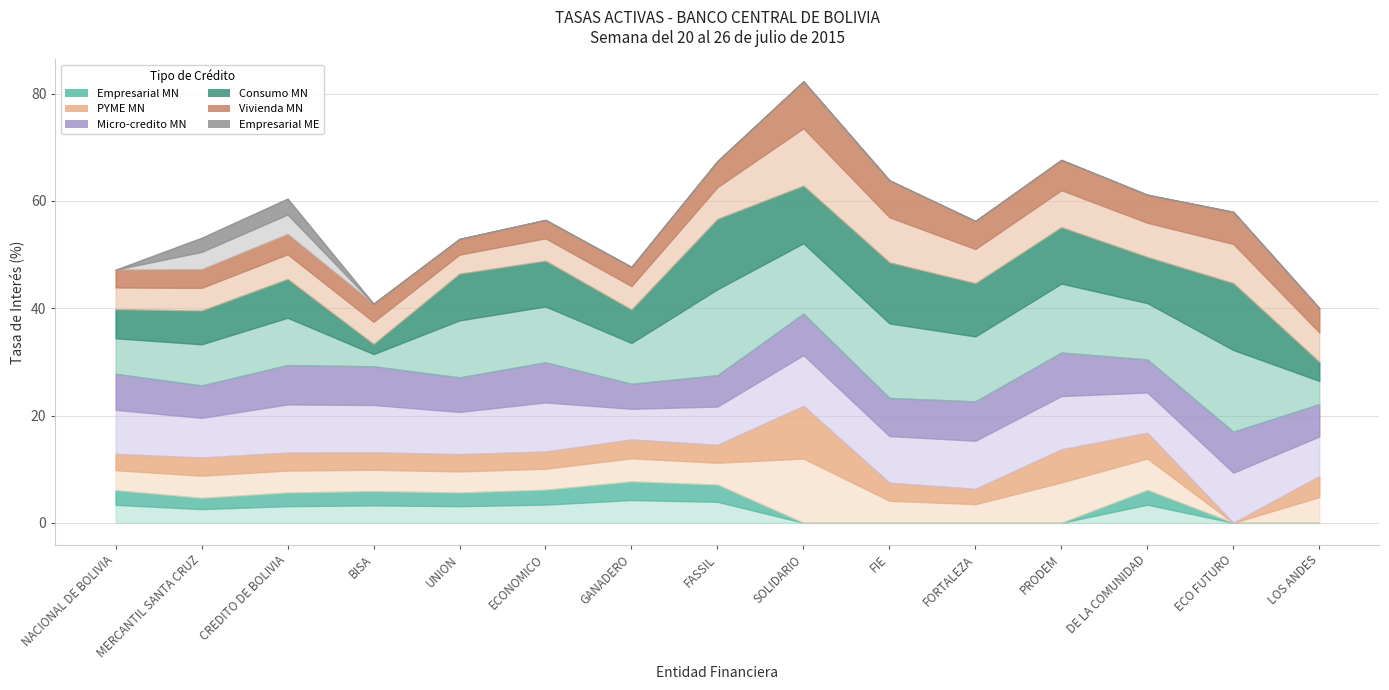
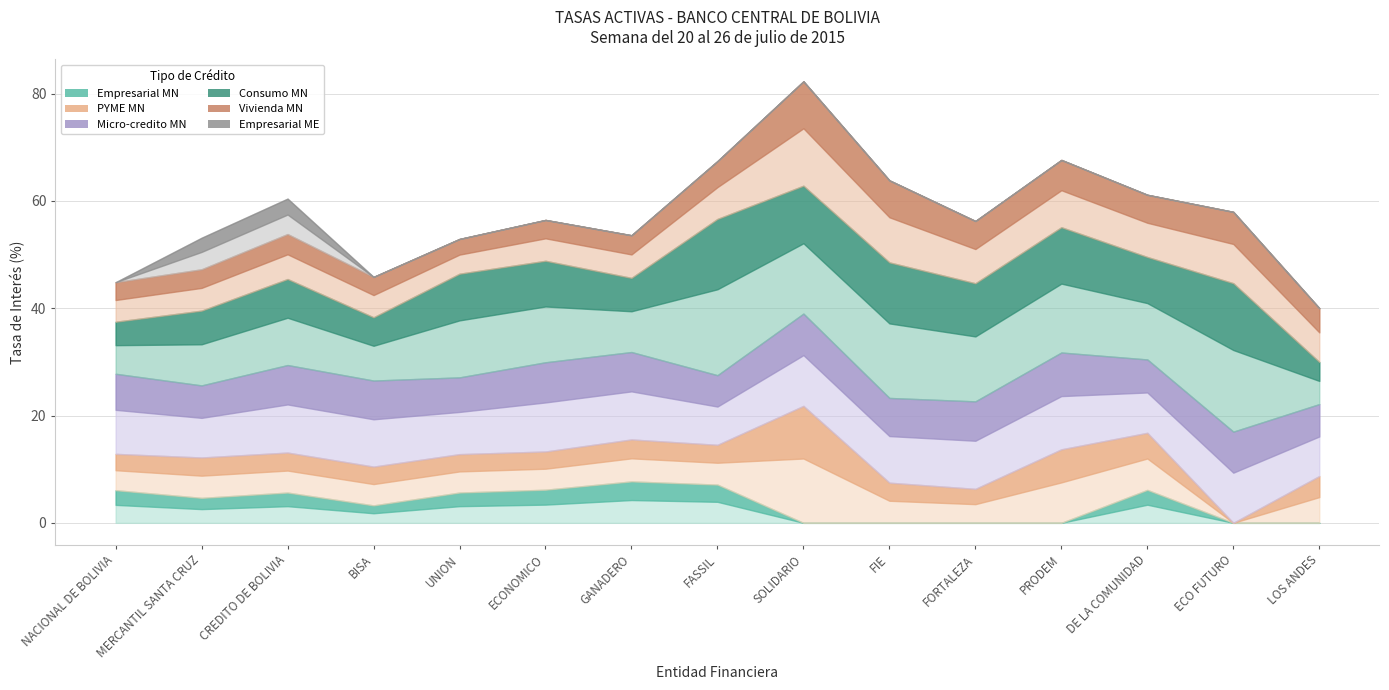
  {
    "Empresarial MN": {
      "NACIONAL DE BOLIVIA": 6,
      "MERCANTIL SANTA CRUZ": 5,
      "CREDITO DE BOLIVIA": 6,
-     "BISA": 6,
+     "BISA": 3,
      "UNION": 6,
      "ECONOMICO": 6,
      "GANADERO": 8,
      "FASSIL": 7,
      "SOLIDARIO": 0,
      "FIE": 0,
      "FORTALEZA": 0,
      "PRODEM": 0,
      "DE LA COMUNIDAD": 6,
      "LOS ANDES": 0
    },
    "PYME MN": {
      "NACIONAL DE BOLIVIA": 7,
      "MERCANTIL SANTA CRUZ": 8,
      "CREDITO DE BOLIVIA": 7,
      "BISA": 7,
      "UNION": 7,
      "ECONOMICO": 7,
      "GANADERO": 8,
      "FASSIL": 7,
      "SOLIDARIO": 22,
      "FIE": 7,
      "FORTALEZA": 6,
      "PRODEM": 14,
      "DE LA COMUNIDAD": 11,
      "LOS ANDES": 9
    },
    "Micro-credito MN": {
      "NACIONAL DE BOLIVIA": 15,
      "MERCANTIL SANTA CRUZ": 13,
      "CREDITO DE BOLIVIA": 16,
      "BISA": 16,
      "UNION": 14,
      "ECONOMICO": 17,
-     "GANADERO": 10,
+     "GANADERO": 16,
      "FASSIL": 13,
      "SOLIDARIO": 17,
      "FIE": 16,
      "FORTALEZA": 16,
      "PRODEM": 18,
      "DE LA COMUNIDAD": 14,
      "ECO FUTURO": 17,
      "LOS ANDES": 13
    },
    "Consumo MN": {
-     "NACIONAL DE BOLIVIA": 12,
+     "NACIONAL DE BOLIVIA": 10,
      "MERCANTIL SANTA CRUZ": 14,
      "CREDITO DE BOLIVIA": 16,
-     "BISA": 4,
+     "BISA": 12,
      "UNION": 19,
      "ECONOMICO": 19,
      "GANADERO": 14,
      "FASSIL": 29,
      "SOLIDARIO": 24,
      "FIE": 25,
      "FORTALEZA": 22,
      "PRODEM": 23,
      "DE LA COMUNIDAD": 19,
      "ECO FUTURO": 28,
      "LOS ANDES": 8
    },
    "Vivienda MN": {
      "MERCANTIL SANTA CRUZ": 8,
      "CREDITO DE BOLIVIA": 8
    },
    "Empresarial ME": {
      "MERCANTIL SANTA CRUZ": 6,
      "CREDITO DE BOLIVIA": 7
    }
  }
